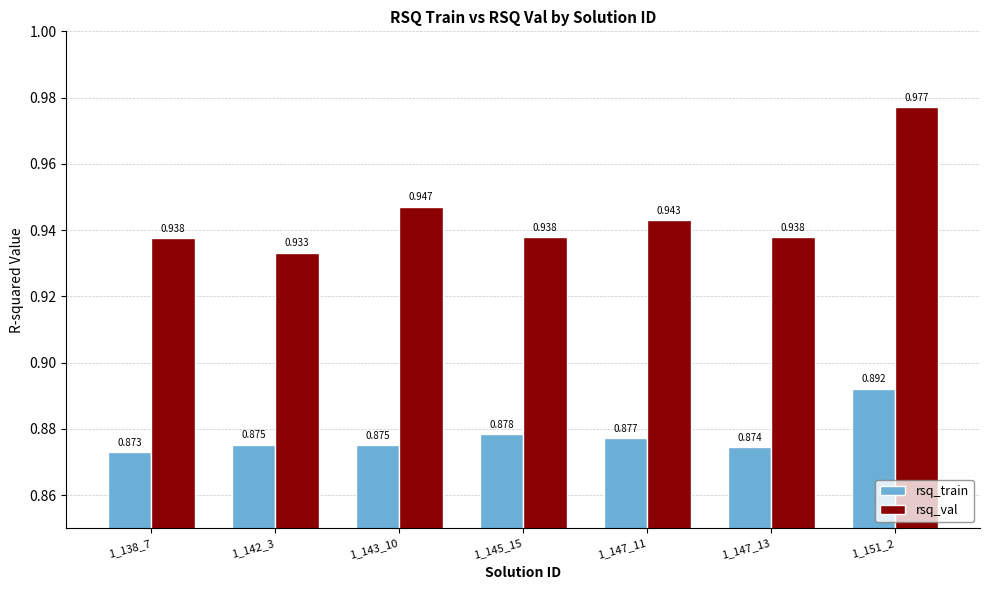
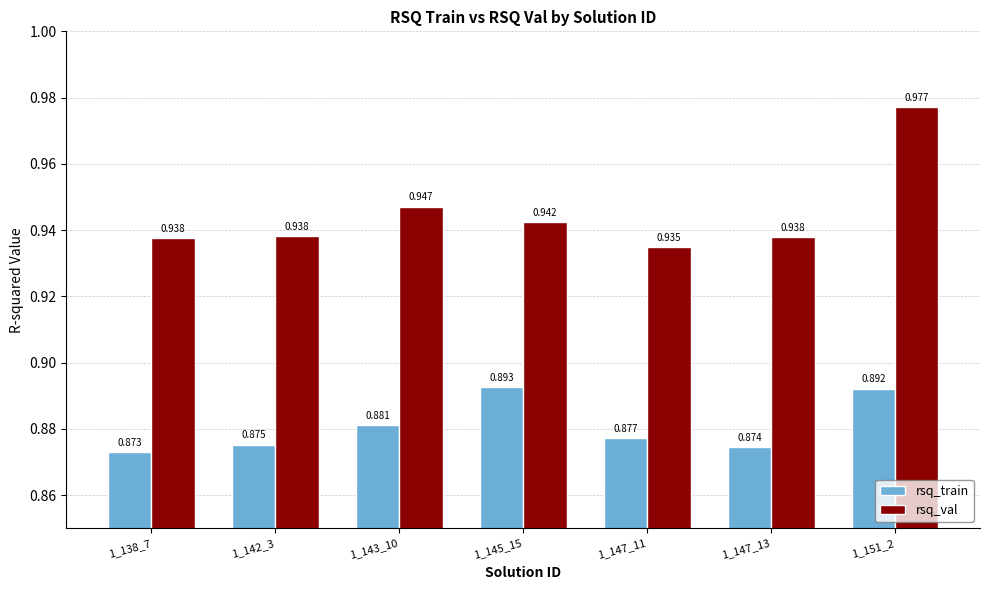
  {
    "rsq_train": {
      "1_138_7": 0.873,
      "1_142_3": 0.875,
-     "1_143_10": 0.875,
-     "1_145_15": 0.878,
+     "1_143_10": 0.881,
+     "1_145_15": 0.893,
      "1_147_11": 0.877,
      "1_147_13": 0.874,
      "1_151_2": 0.892
    },
    "rsq_val": {
      "1_138_7": 0.938,
-     "1_142_3": 0.933,
+     "1_142_3": 0.938,
      "1_143_10": 0.947,
-     "1_145_15": 0.938,
-     "1_147_11": 0.943,
+     "1_145_15": 0.942,
+     "1_147_11": 0.935,
      "1_147_13": 0.938,
      "1_151_2": 0.977
    }
  }
